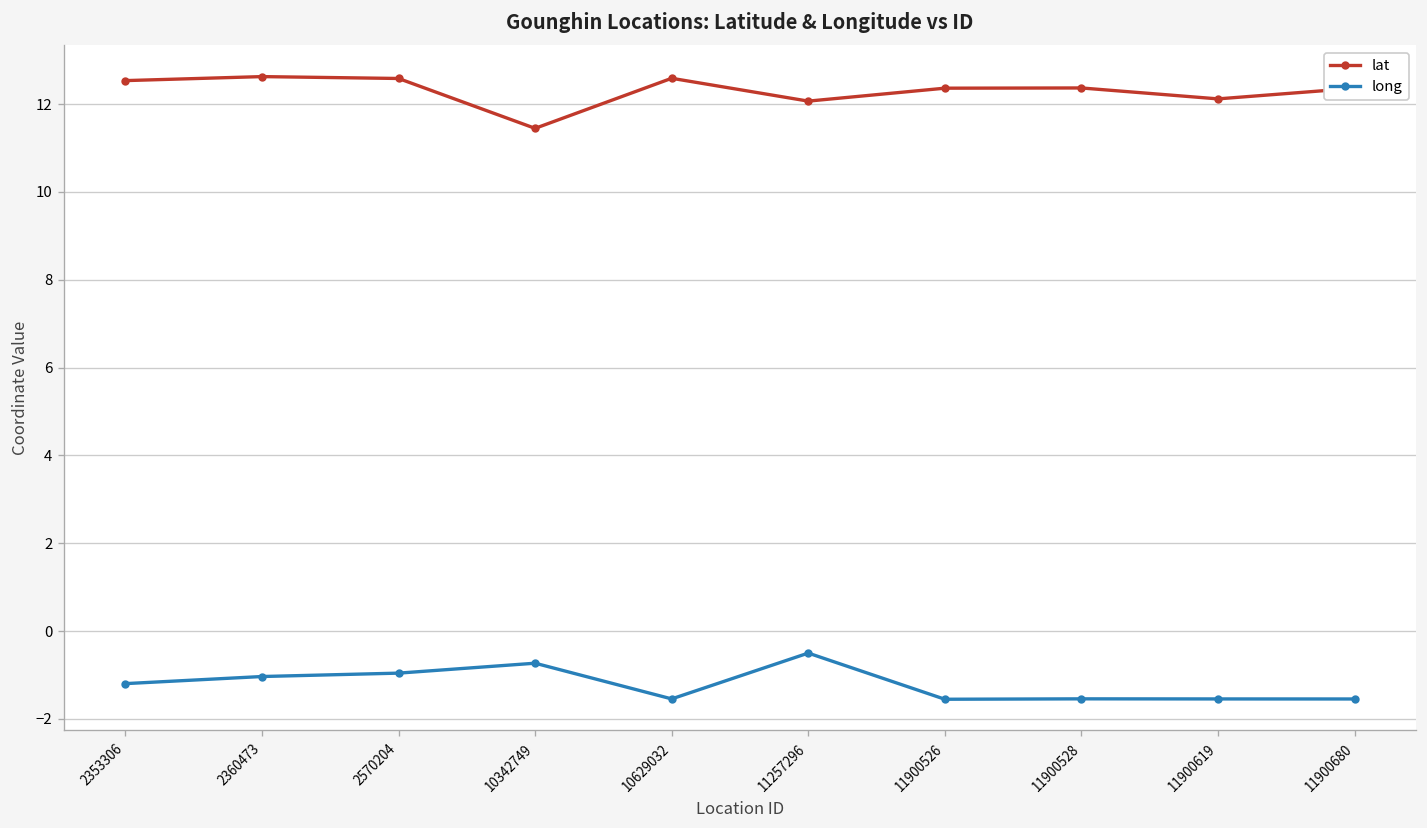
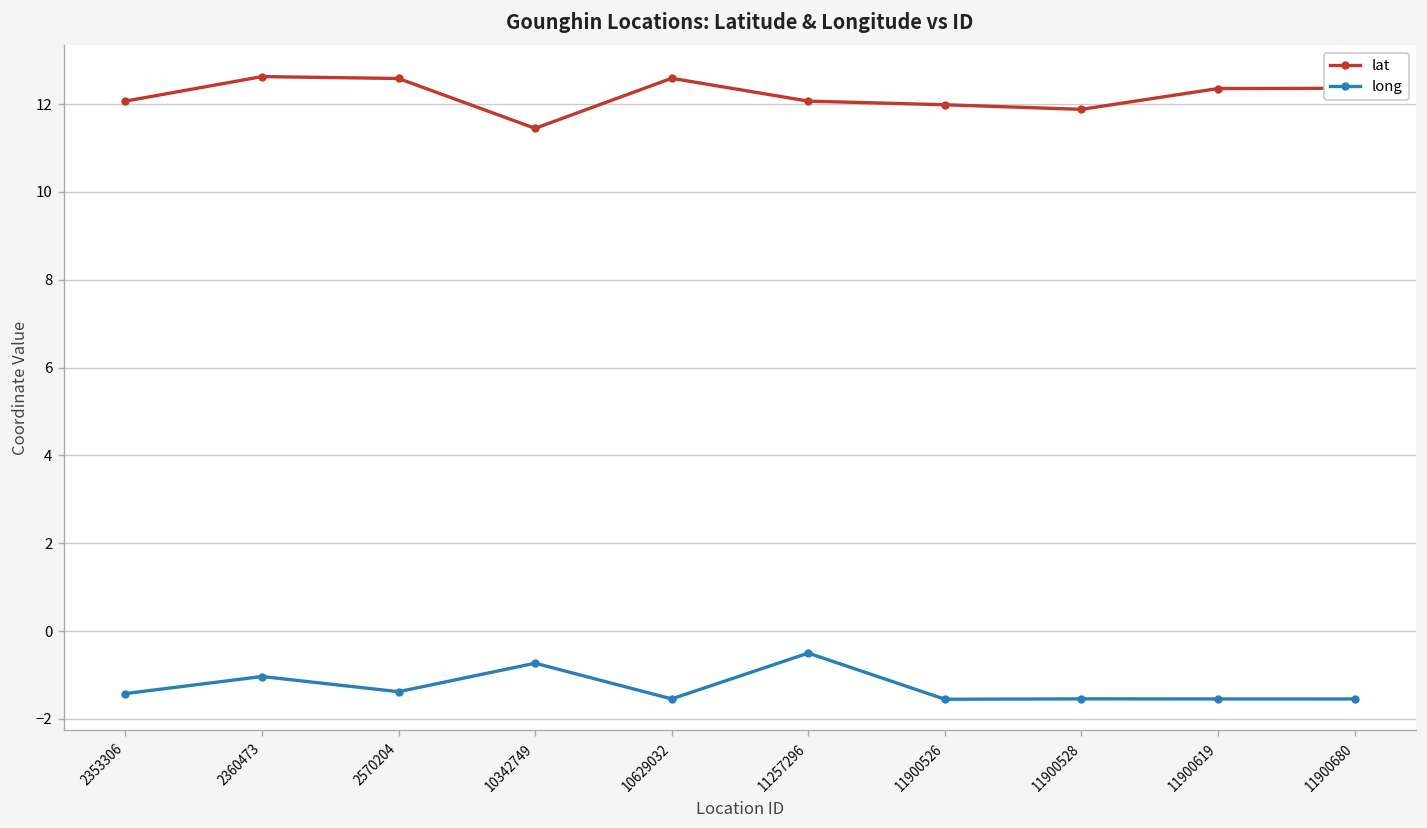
  {
    "lat": {
-     "2353306": 12.5,
+     "2353306": 12.1,
      "2360473": 12.6,
      "2570204": 12.6,
      "10342749": 11.4,
      "10629032": 12.6,
      "11257296": 12.1,
-     "11900526": 12.4,
-     "11900528": 12.4,
-     "11900619": 12.1
+     "11900526": 12.0,
+     "11900528": 11.9,
+     "11900619": 12.4
    },
    "long": {
-     "2353306": -1.2,
+     "2353306": -1.4,
      "2360473": -1.0,
-     "2570204": -1.0,
+     "2570204": -1.4,
      "10342749": -0.7,
      "10629032": -1.5,
      "11257296": -0.5,
      "11900526": -1.6,
      "11900528": -1.5,
      "11900619": -1.5,
      "11900680": -1.5
    }
  }
